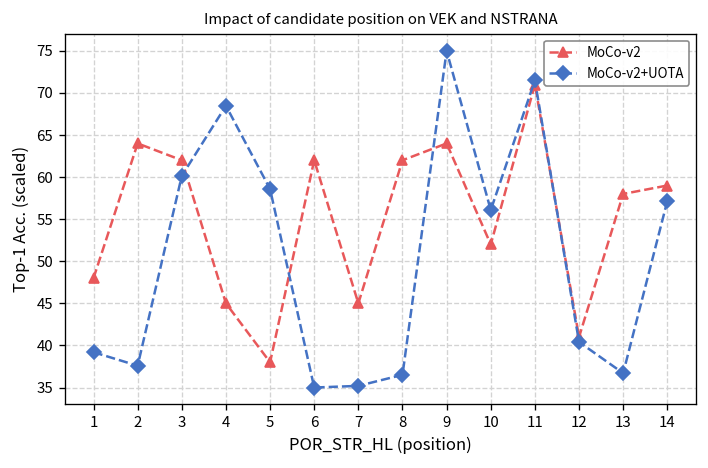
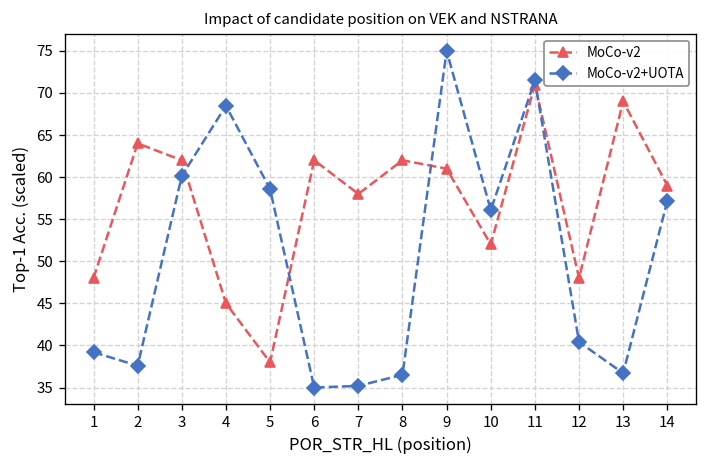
  {
    "MoCo-v2": {
      "1": 48,
      "2": 64,
      "3": 62,
      "4": 45,
      "5": 38,
      "6": 62,
-     "7": 45,
+     "7": 58,
      "8": 62,
-     "9": 64,
+     "9": 61,
      "10": 52,
      "11": 71,
-     "12": 41,
-     "13": 58,
+     "12": 48,
+     "13": 69,
      "14": 59
    },
    "MoCo-v2+UOTA": {
      "1": 39,
      "2": 38,
      "3": 60,
      "4": 68,
      "5": 59,
      "6": 35,
      "7": 35,
      "8": 37,
      "9": 75,
      "10": 56,
      "11": 71,
      "12": 40,
      "13": 37,
      "14": 57
    }
  }
